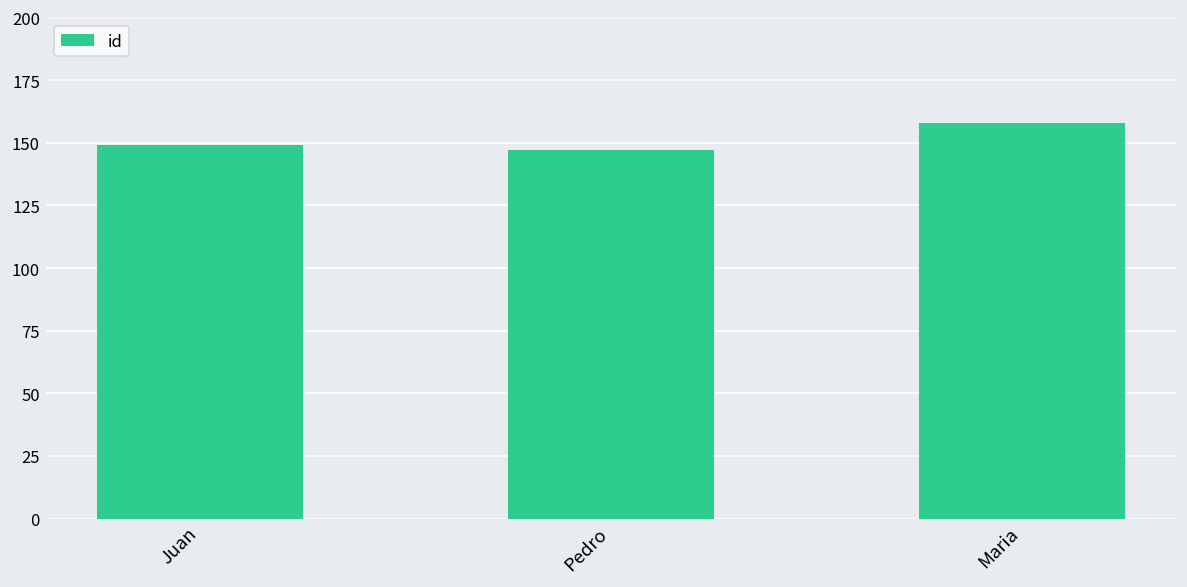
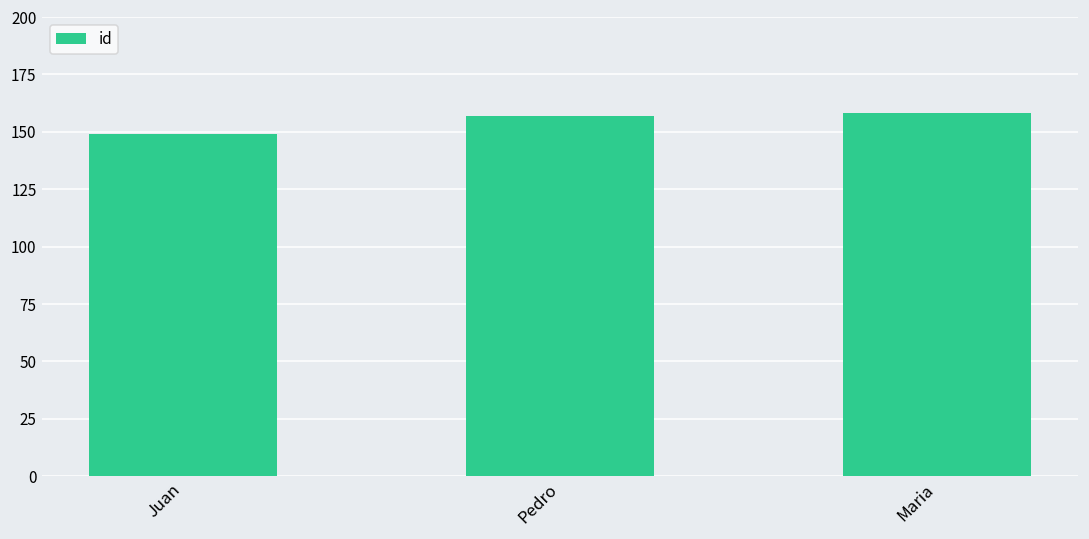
  {
    "Juan": 149,
-   "Pedro": 147,
+   "Pedro": 157,
    "Maria": 158
  }
